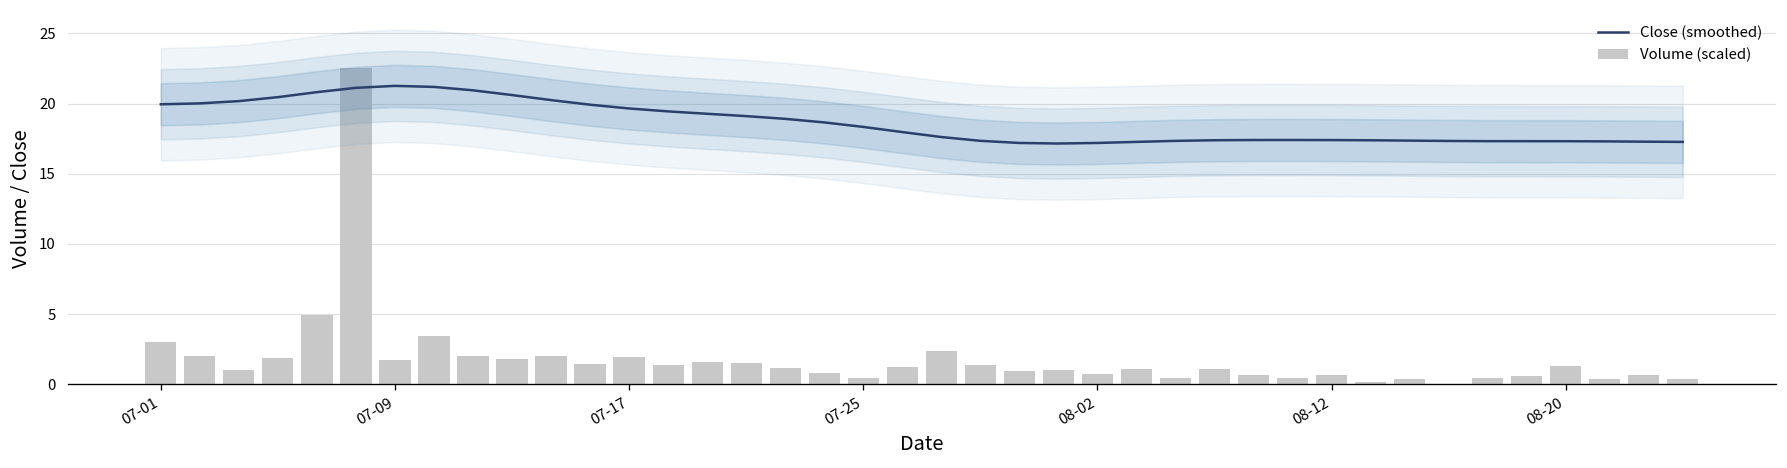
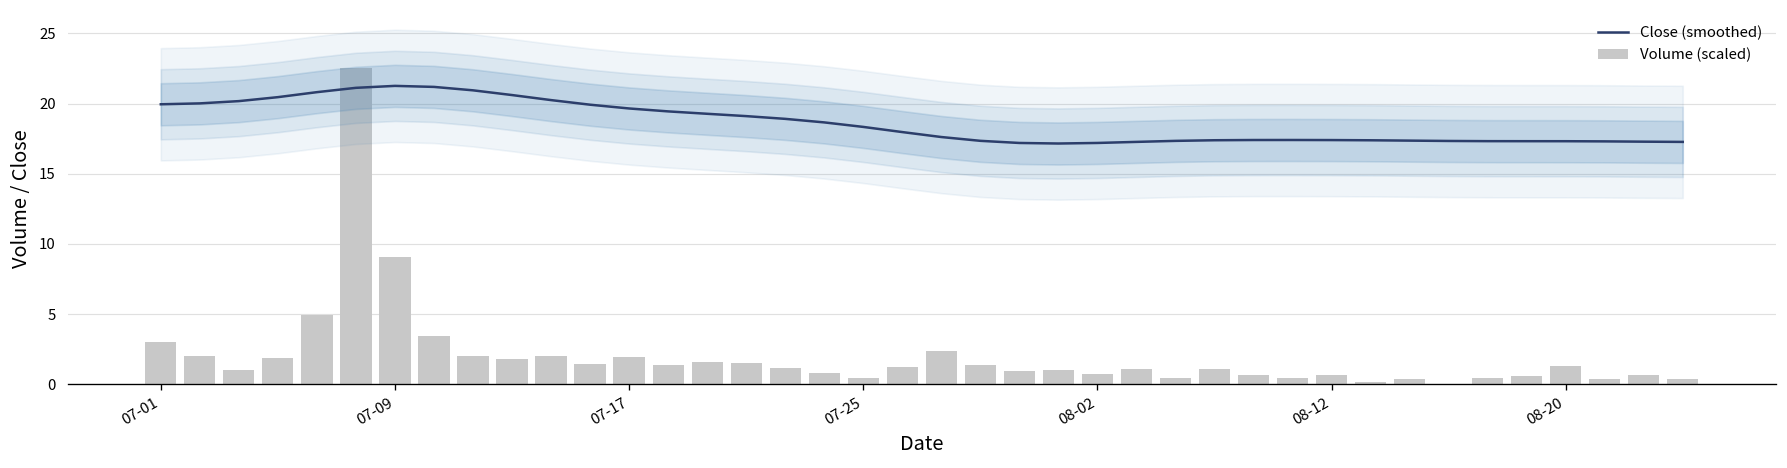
  {
    "Close (smoothed)": {
      "07-01": 20.0,
      "07-09": 21.3,
      "07-17": 19.7,
      "07-25": 18.3,
      "08-02": 17.2,
      "08-12": 17.4,
      "08-20": 17.3
    },
    "Volume (scaled)": {
      "07-01": 3.0,
-     "07-09": 1.7,
+     "07-09": 9.0,
      "07-17": 2.0,
      "07-25": 0.5,
      "08-02": 0.7,
      "08-12": 0.7,
      "08-20": 1.3
    }
  }
